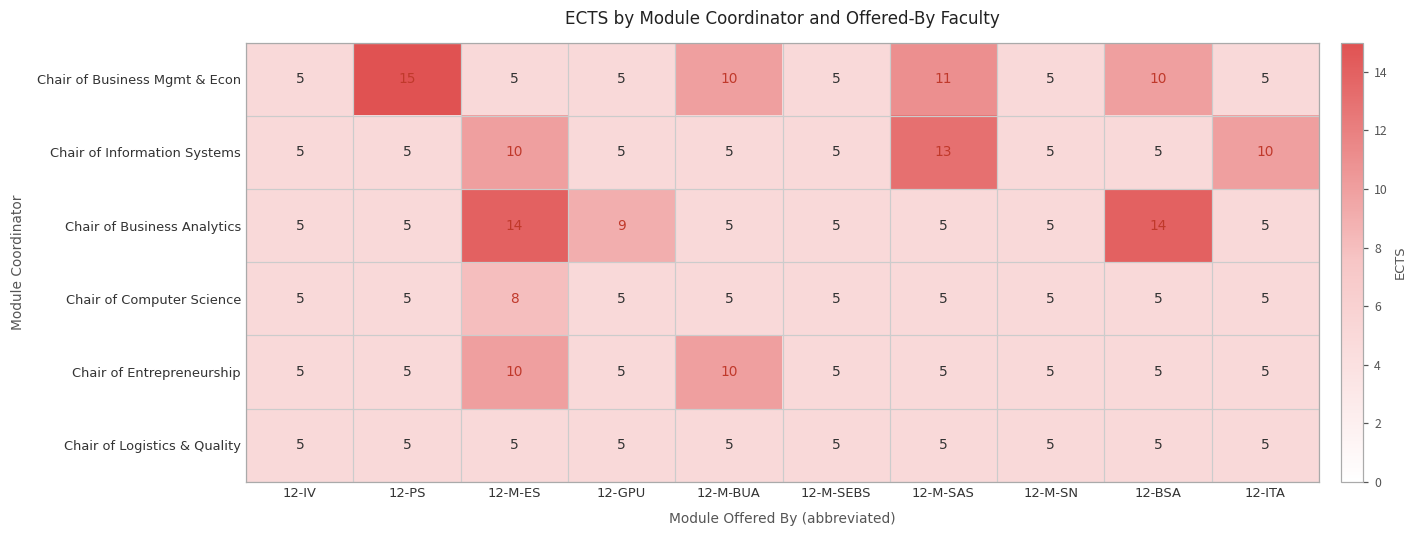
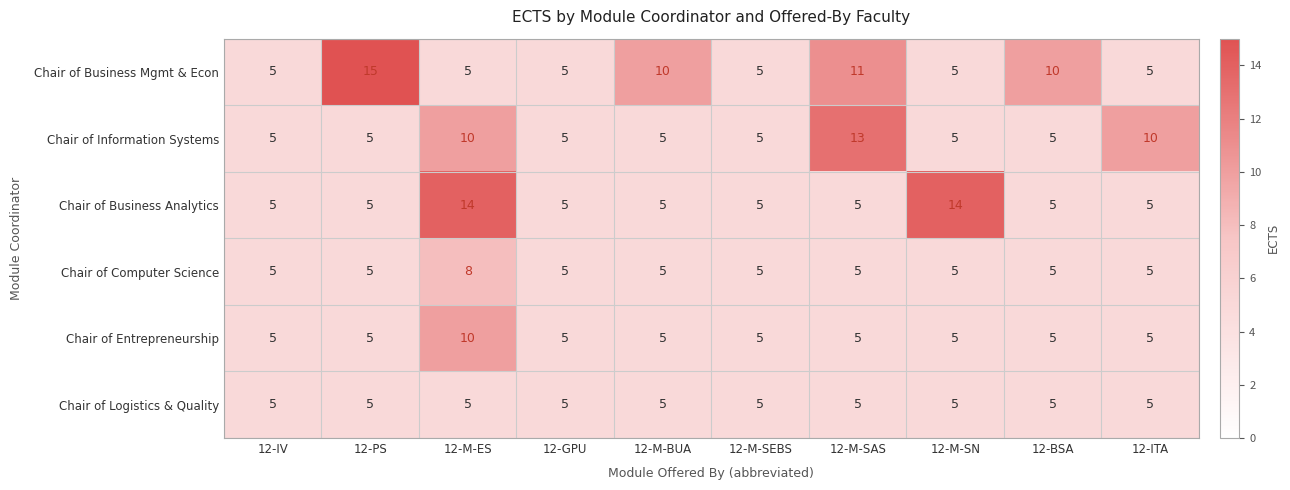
  {
    "Chair of Business Mgmt & Econ": {
      "12-IV": 5,
      "12-M-ES": 5,
      "12-GPU": 5,
      "12-M-BUA": 10,
      "12-M-SEBS": 5,
      "12-M-SAS": 11,
      "12-M-SN": 5,
      "12-BSA": 10,
      "12-ITA": 5
    },
    "Chair of Information Systems": {
      "12-IV": 5,
      "12-PS": 5,
      "12-M-ES": 10,
      "12-GPU": 5,
      "12-M-BUA": 5,
      "12-M-SEBS": 5,
      "12-M-SAS": 13,
      "12-M-SN": 5,
      "12-BSA": 5,
      "12-ITA": 10
    },
    "Chair of Business Analytics": {
      "12-IV": 5,
      "12-PS": 5,
      "12-M-ES": 14,
-     "12-GPU": 9,
+     "12-GPU": 5,
      "12-M-BUA": 5,
      "12-M-SEBS": 5,
      "12-M-SAS": 5,
-     "12-M-SN": 5,
-     "12-BSA": 14,
+     "12-M-SN": 14,
+     "12-BSA": 5,
      "12-ITA": 5
    },
    "Chair of Computer Science": {
      "12-IV": 5,
      "12-PS": 5,
      "12-M-ES": 8,
      "12-GPU": 5,
      "12-M-BUA": 5,
      "12-M-SEBS": 5,
      "12-M-SAS": 5,
      "12-M-SN": 5,
      "12-BSA": 5,
      "12-ITA": 5
    },
    "Chair of Entrepreneurship": {
      "12-IV": 5,
      "12-PS": 5,
      "12-M-ES": 10,
      "12-GPU": 5,
-     "12-M-BUA": 10,
+     "12-M-BUA": 5,
      "12-M-SEBS": 5,
      "12-M-SAS": 5,
      "12-M-SN": 5,
      "12-BSA": 5,
      "12-ITA": 5
    },
    "Chair of Logistics & Quality": {
      "12-IV": 5,
      "12-PS": 5,
      "12-M-ES": 5,
      "12-GPU": 5,
      "12-M-BUA": 5,
      "12-M-SEBS": 5,
      "12-M-SAS": 5,
      "12-M-SN": 5,
      "12-BSA": 5,
      "12-ITA": 5
    }
  }
